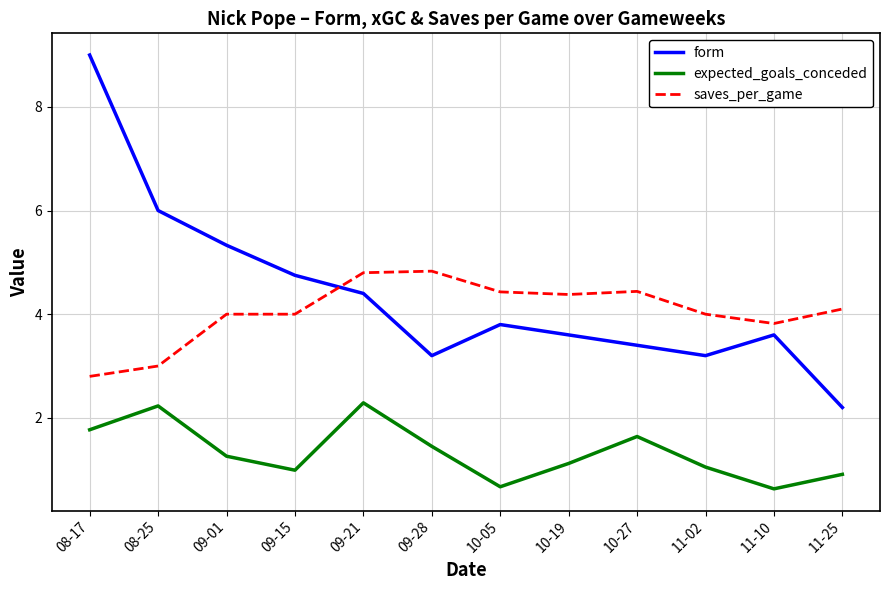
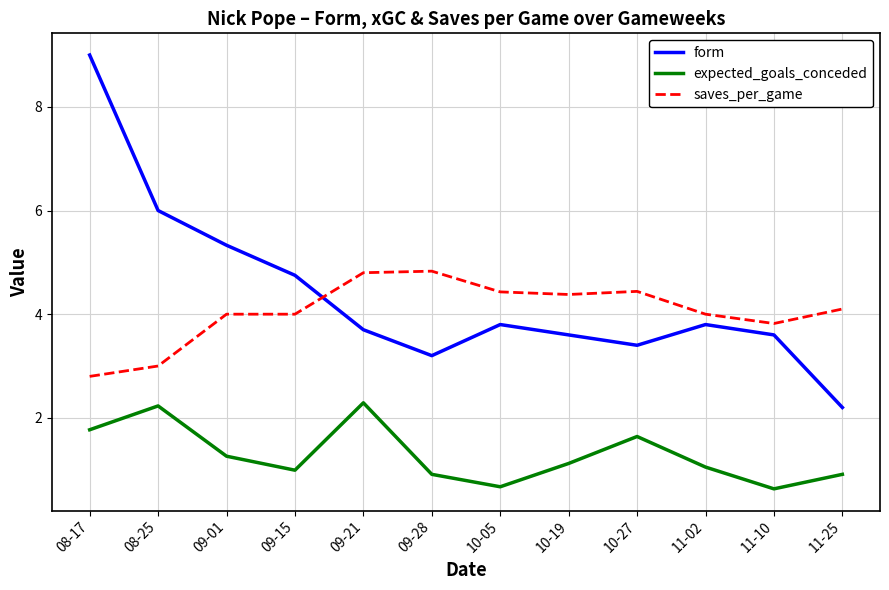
  {
    "form": {
      "08-17": 9.0,
      "08-25": 6.0,
      "09-01": 5.3,
      "09-15": 4.8,
-     "09-21": 4.4,
+     "09-21": 3.7,
      "09-28": 3.2,
      "10-05": 3.8,
      "10-19": 3.6,
      "10-27": 3.4,
-     "11-02": 3.2,
+     "11-02": 3.8,
      "11-10": 3.6,
      "11-25": 2.2
    },
    "expected_goals_conceded": {
      "08-17": 1.8,
      "08-25": 2.2,
      "09-01": 1.3,
      "09-15": 1.0,
      "09-21": 2.3,
-     "09-28": 1.5,
+     "09-28": 0.9,
      "10-05": 0.7,
      "10-19": 1.1,
      "10-27": 1.6,
      "11-02": 1.1,
      "11-10": 0.6,
      "11-25": 0.9
    },
    "saves_per_game": {
      "08-17": 2.8,
      "08-25": 3.0,
      "09-01": 4.0,
      "09-15": 4.0,
      "09-21": 4.8,
      "09-28": 4.8,
      "10-05": 4.4,
      "10-19": 4.4,
      "10-27": 4.4,
      "11-02": 4.0,
      "11-10": 3.8,
      "11-25": 4.1
    }
  }
